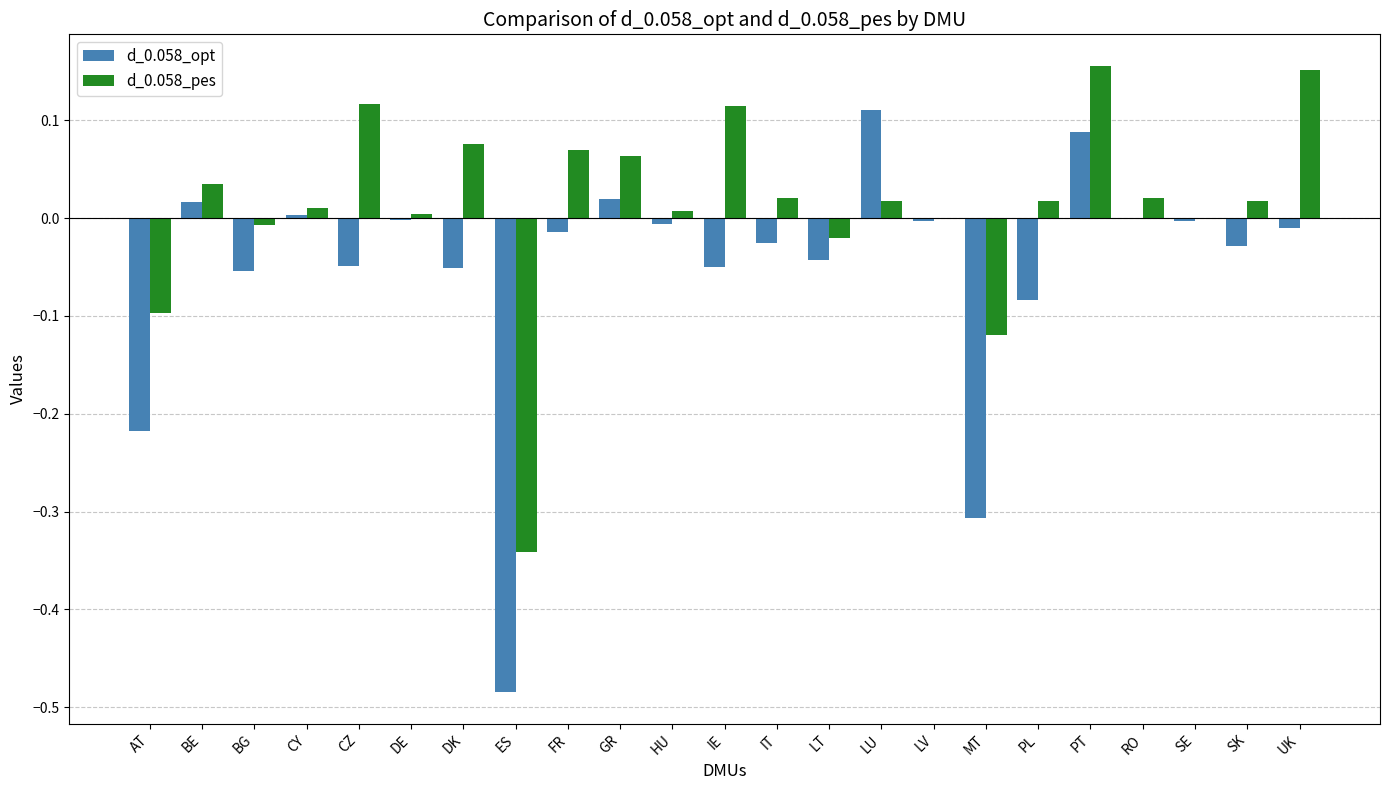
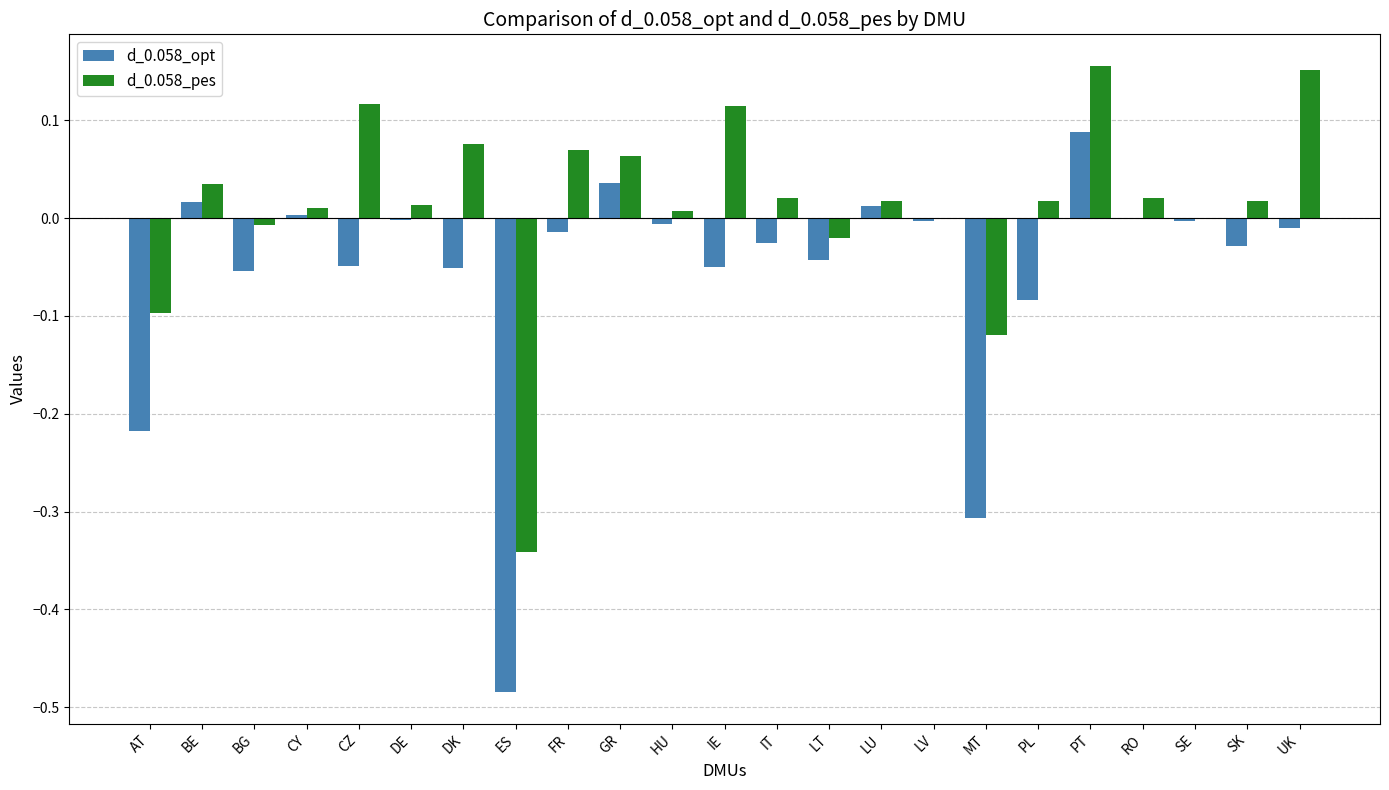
  {
    "d_0.058_opt": {
      "AT": -0.22,
      "BE": 0.02,
      "BG": -0.05,
      "CY": 0.00,
      "CZ": -0.05,
      "DK": -0.05,
      "ES": -0.48,
      "FR": -0.01,
-     "GR": 0.02,
+     "GR": 0.04,
      "HU": -0.01,
      "IE": -0.05,
      "IT": -0.03,
      "LT": -0.04,
-     "LU": 0.11,
+     "LU": 0.01,
      "LV": 0.00,
      "MT": -0.31,
      "PL": -0.08,
      "PT": 0.09,
      "SK": -0.03,
      "UK": -0.01
    },
    "d_0.058_pes": {
      "AT": -0.10,
      "BE": 0.03,
      "BG": -0.01,
      "CY": 0.01,
      "CZ": 0.12,
-     "DE": 0.00,
+     "DE": 0.01,
      "DK": 0.08,
      "ES": -0.34,
      "FR": 0.07,
      "GR": 0.06,
      "HU": 0.01,
      "IE": 0.11,
      "IT": 0.02,
      "LT": -0.02,
      "LU": 0.02,
      "MT": -0.12,
      "PL": 0.02,
      "PT": 0.16,
      "RO": 0.02,
      "SK": 0.02,
      "UK": 0.15
    }
  }
